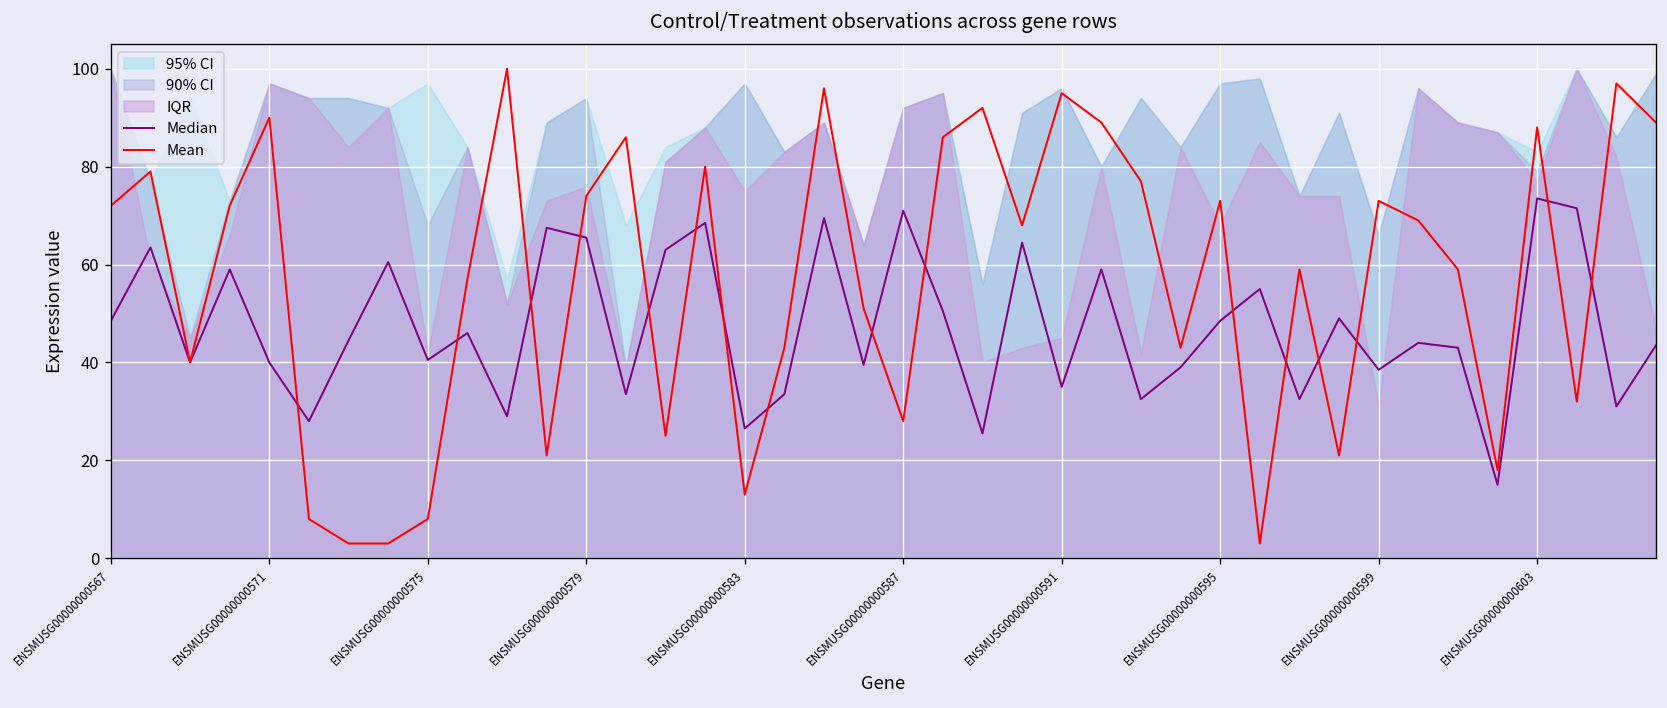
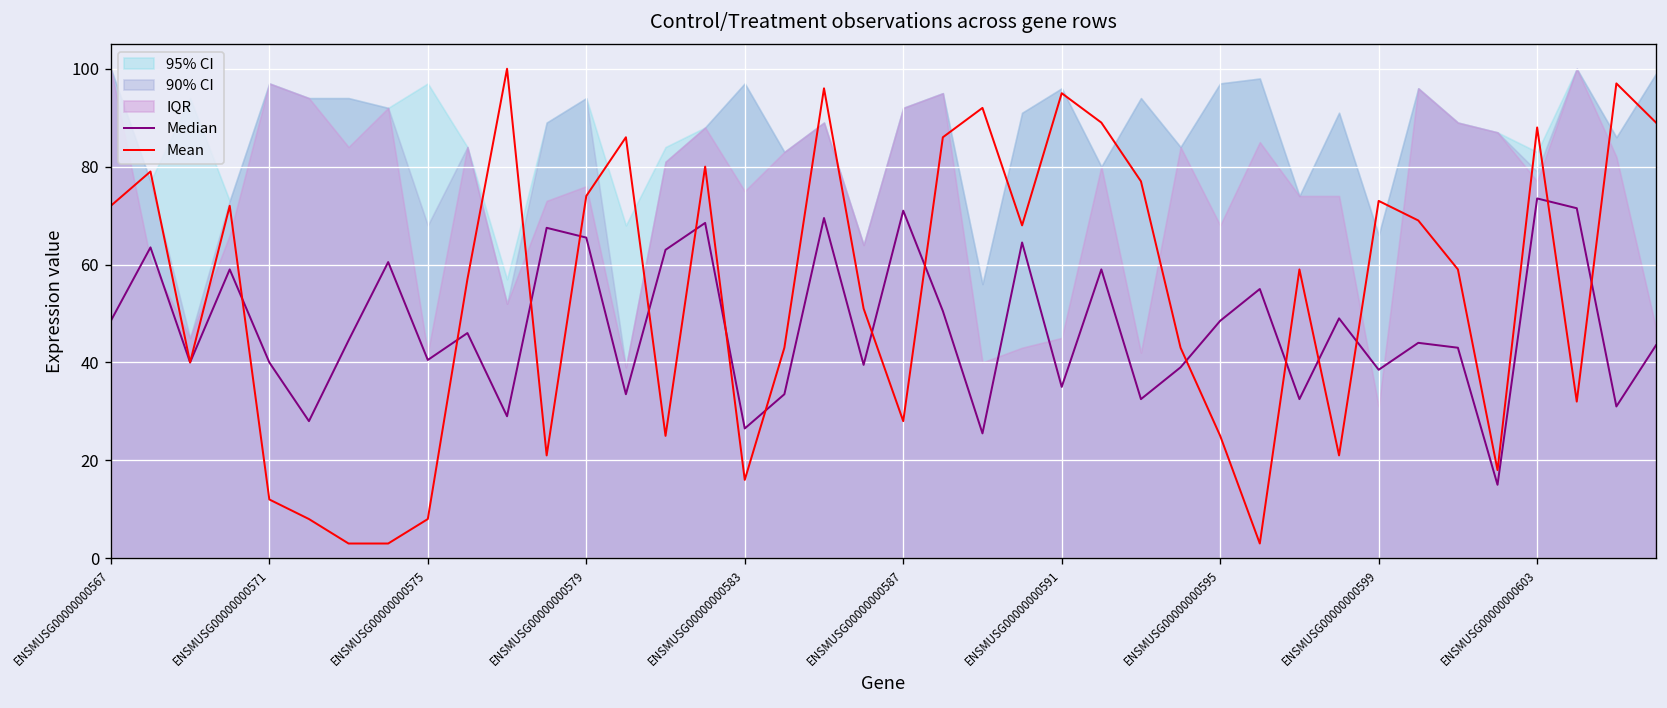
  {
    "Median": {
      "ENSMUSG00000000567": 49,
      "ENSMUSG00000000571": 40,
      "ENSMUSG00000000575": 41,
      "ENSMUSG00000000579": 66,
      "ENSMUSG00000000583": 27,
      "ENSMUSG00000000587": 71,
      "ENSMUSG00000000591": 35,
      "ENSMUSG00000000595": 49,
      "ENSMUSG00000000599": 39,
      "ENSMUSG00000000603": 74
    },
    "Mean": {
      "ENSMUSG00000000567": 72,
-     "ENSMUSG00000000571": 90,
+     "ENSMUSG00000000571": 12,
      "ENSMUSG00000000575": 8,
      "ENSMUSG00000000579": 74,
-     "ENSMUSG00000000583": 13,
+     "ENSMUSG00000000583": 16,
      "ENSMUSG00000000587": 28,
      "ENSMUSG00000000591": 95,
-     "ENSMUSG00000000595": 73,
+     "ENSMUSG00000000595": 25,
      "ENSMUSG00000000599": 73,
      "ENSMUSG00000000603": 88
    }
  }
